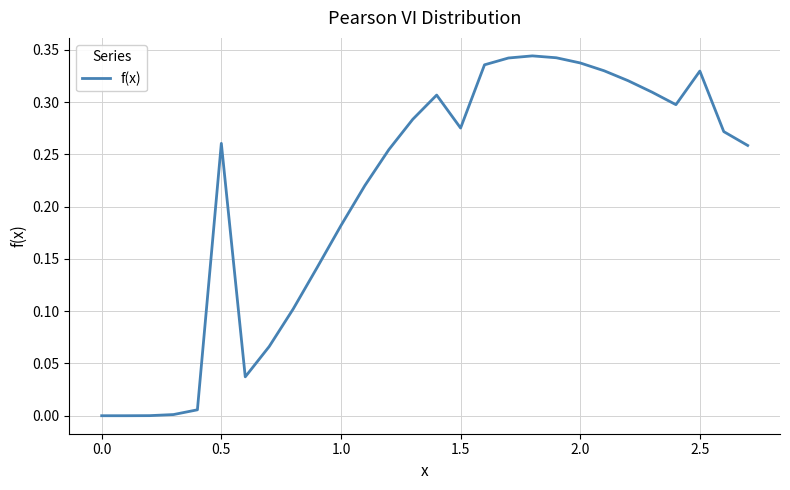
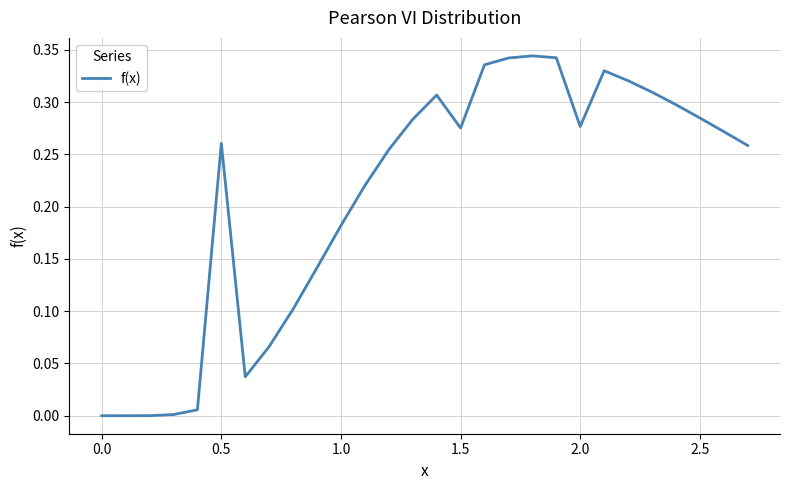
  {
    "0.0": 0.000,
    "0.5": 0.261,
    "1.0": 0.182,
    "1.5": 0.275,
-   "2.0": 0.338,
-   "2.5": 0.330
+   "2.0": 0.277,
+   "2.5": 0.285
  }
